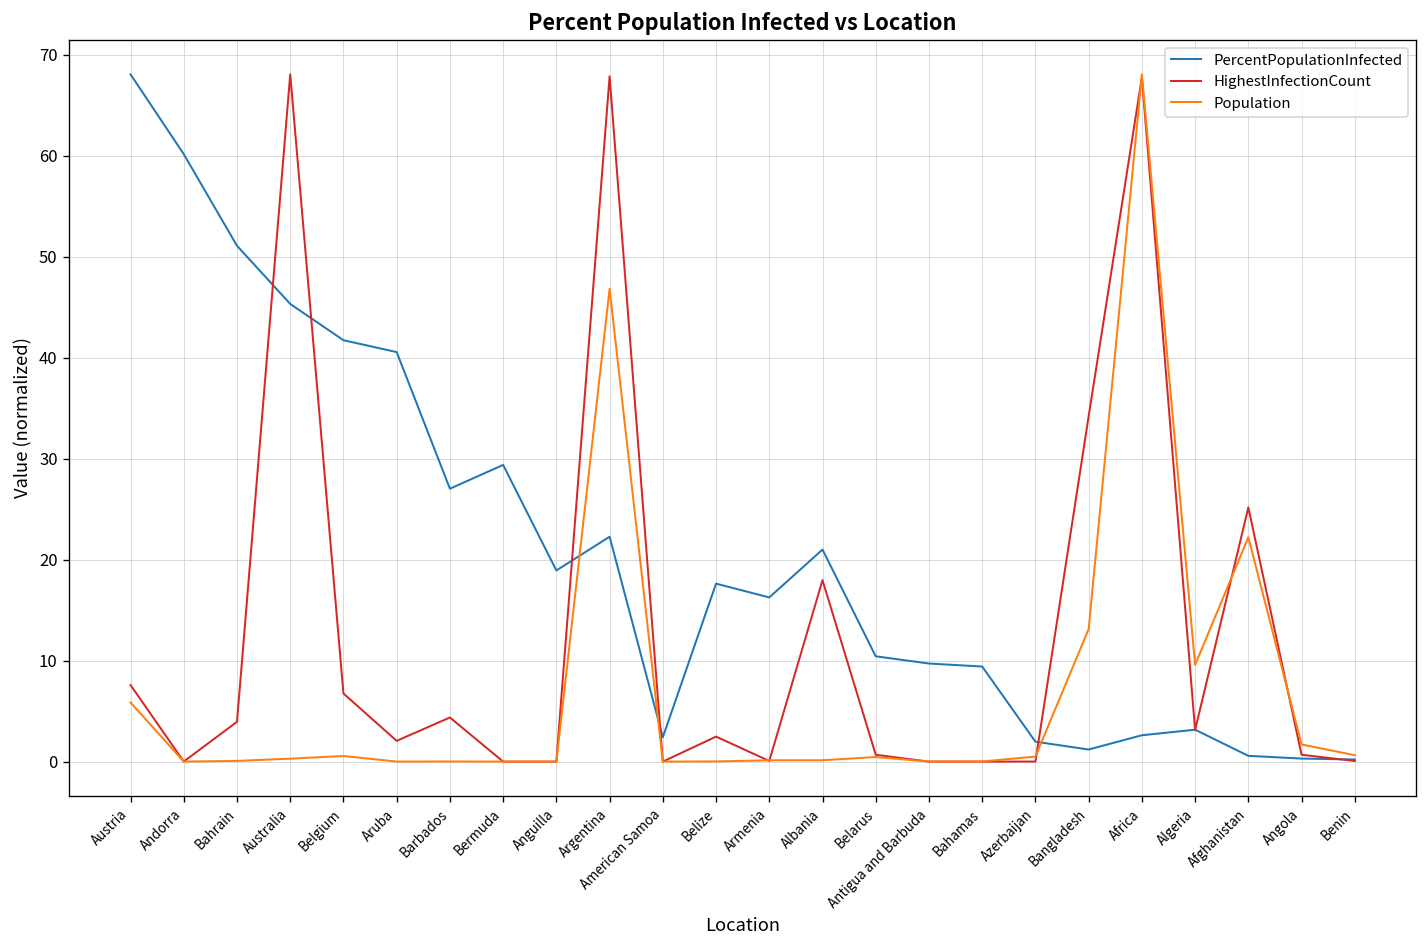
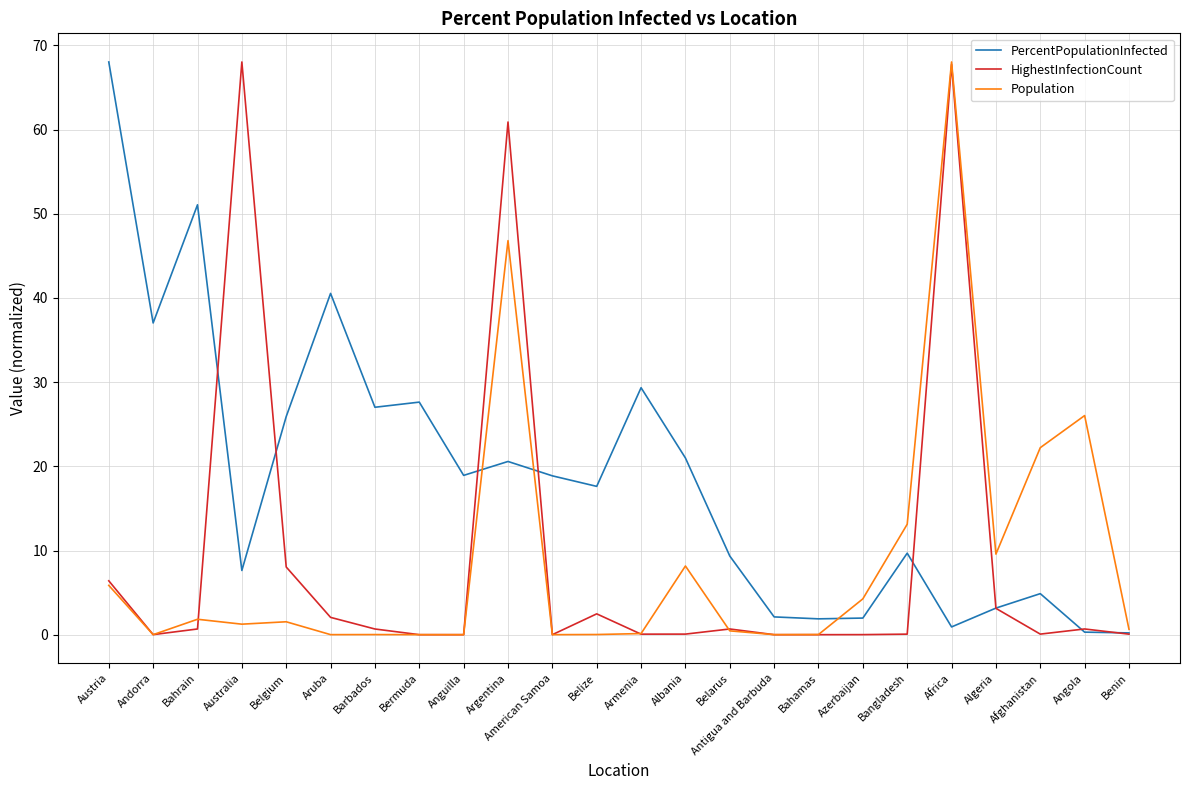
  {
    "PercentPopulationInfected": {
      "Austria": 68,
-     "Andorra": 60,
+     "Andorra": 37,
      "Bahrain": 51,
-     "Australia": 45,
-     "Belgium": 42,
+     "Australia": 8,
+     "Belgium": 26,
      "Aruba": 41,
      "Barbados": 27,
-     "Bermuda": 29,
+     "Bermuda": 28,
      "Anguilla": 19,
-     "Argentina": 22,
-     "American Samoa": 2,
+     "Argentina": 21,
+     "American Samoa": 19,
      "Belize": 18,
-     "Armenia": 16,
+     "Armenia": 29,
      "Albania": 21,
-     "Belarus": 10,
-     "Antigua and Barbuda": 10,
-     "Bahamas": 9,
+     "Belarus": 9,
+     "Antigua and Barbuda": 2,
+     "Bahamas": 2,
      "Azerbaijan": 2,
-     "Bangladesh": 1,
-     "Africa": 3,
-     "Afghanistan": 1,
+     "Bangladesh": 10,
+     "Africa": 1,
+     "Afghanistan": 5,
      "Angola": 0
    },
    "HighestInfectionCount": {
-     "Austria": 8,
-     "Bahrain": 4,
+     "Austria": 6,
+     "Bahrain": 1,
      "Australia": 68,
-     "Belgium": 7,
+     "Belgium": 8,
      "Aruba": 2,
-     "Barbados": 4,
-     "Argentina": 68,
+     "Barbados": 1,
+     "Argentina": 61,
      "Belize": 2,
-     "Albania": 18,
+     "Albania": 0,
      "Azerbaijan": 0,
-     "Bangladesh": 34,
-     "Afghanistan": 25,
+     "Bangladesh": 0,
+     "Afghanistan": 0,
      "Angola": 1
    },
    "Population": {
      "Austria": 6,
-     "Bahrain": 0,
-     "Australia": 0,
-     "Belgium": 1,
+     "Bahrain": 2,
+     "Australia": 1,
+     "Belgium": 2,
      "Aruba": 0,
      "Barbados": 0,
      "Argentina": 47,
      "Belize": 0,
-     "Albania": 0,
-     "Azerbaijan": 0,
+     "Albania": 8,
+     "Azerbaijan": 4,
      "Bangladesh": 13,
      "Algeria": 10,
      "Afghanistan": 22,
-     "Angola": 2,
+     "Angola": 26,
      "Benin": 1
    }
  }
